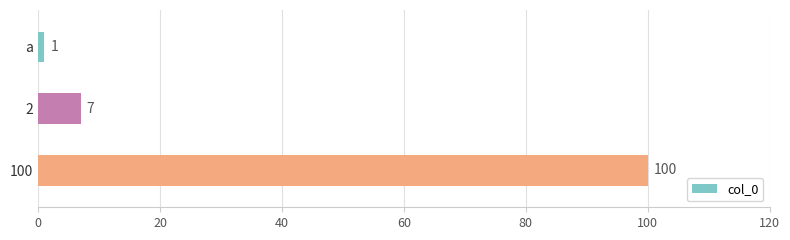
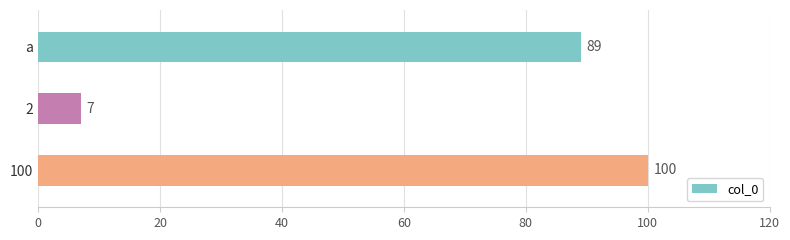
  {
-   "a": 1,
+   "a": 89,
    "2": 7,
    "100": 100
  }
